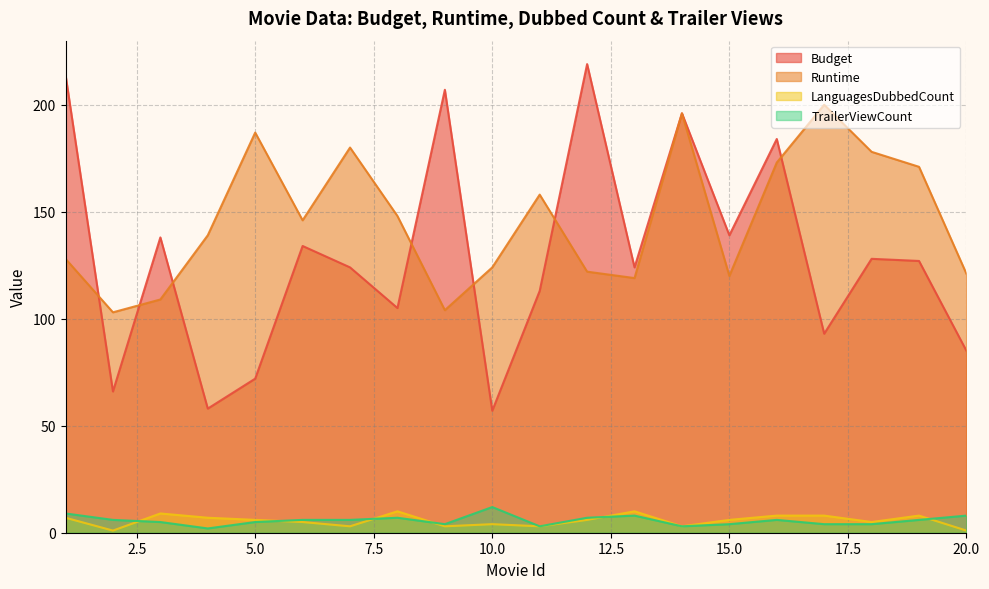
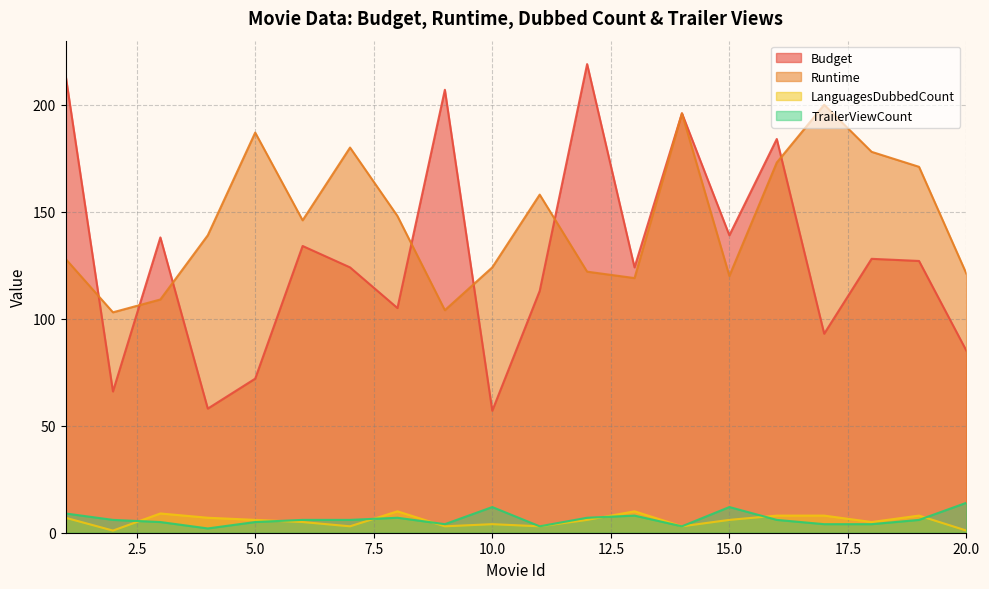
  {
    "LanguagesDubbedCount": {
      "10.0": 4,
      "15.0": 6,
      "20.0": 1
    },
    "TrailerViewCount": {
      "10.0": 12,
-     "15.0": 4,
-     "20.0": 8
+     "15.0": 12,
+     "20.0": 14
    }
  }
